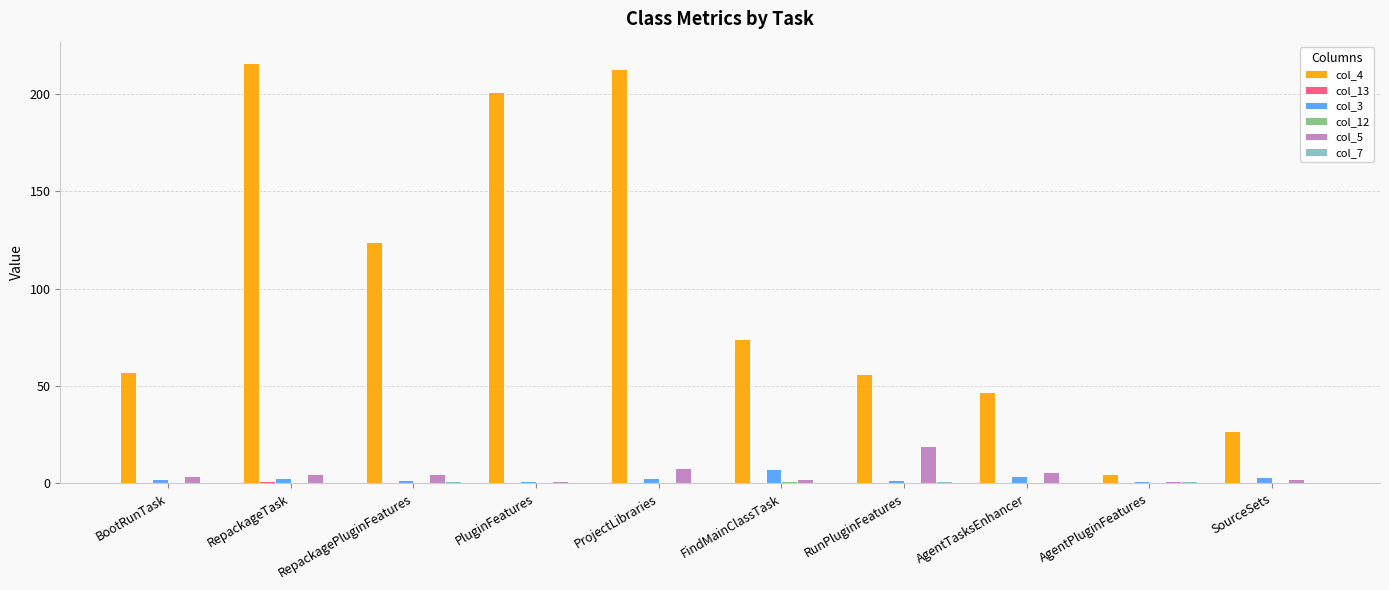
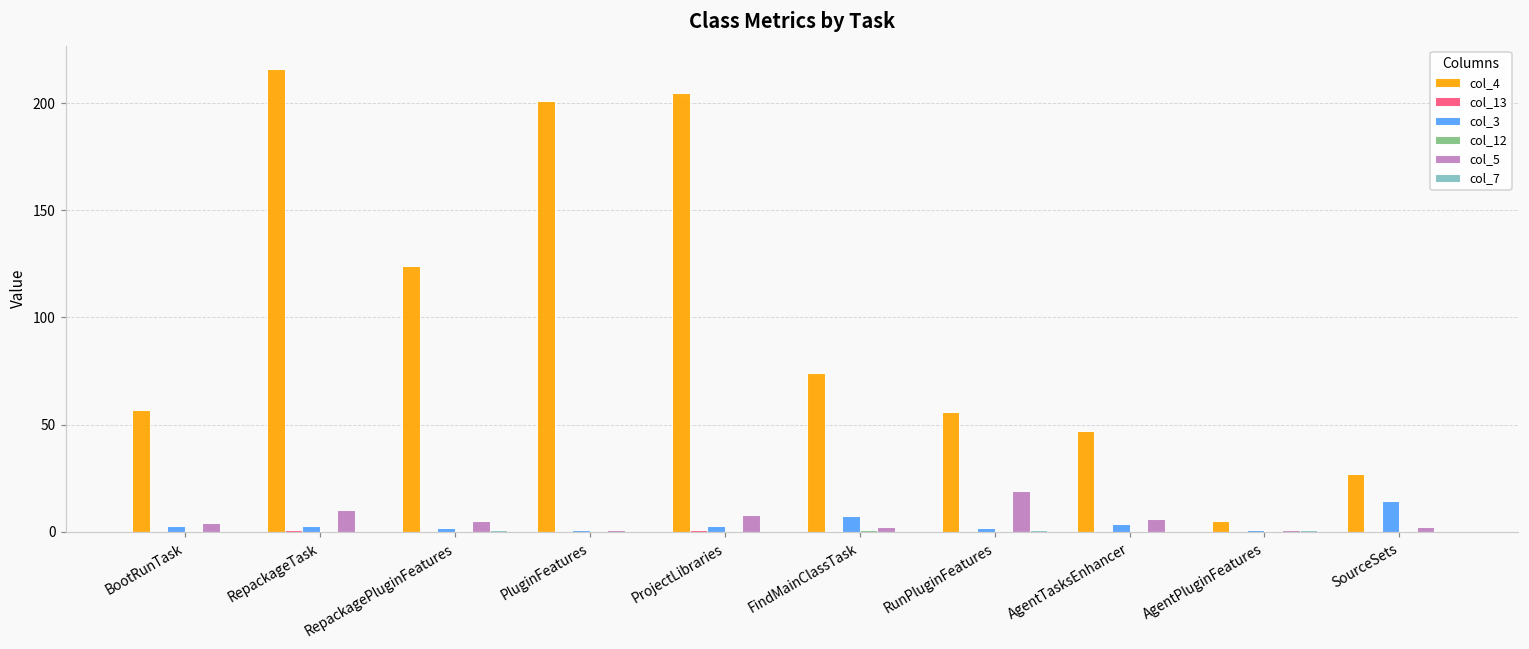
  {
    "col_4": {
      "BootRunTask": 57,
      "RepackageTask": 216,
      "RepackagePluginFeatures": 124,
      "PluginFeatures": 201,
-     "ProjectLibraries": 213,
+     "ProjectLibraries": 205,
      "FindMainClassTask": 74,
      "RunPluginFeatures": 56,
      "AgentTasksEnhancer": 47,
      "AgentPluginFeatures": 5,
      "SourceSets": 27
    },
    "col_3": {
      "BootRunTask": 3,
      "RepackageTask": 3,
      "RepackagePluginFeatures": 2,
      "ProjectLibraries": 3,
      "FindMainClassTask": 8,
      "RunPluginFeatures": 2,
      "AgentTasksEnhancer": 4,
-     "SourceSets": 4
+     "SourceSets": 14
    },
    "col_5": {
      "BootRunTask": 4,
-     "RepackageTask": 5,
+     "RepackageTask": 10,
      "RepackagePluginFeatures": 5,
      "ProjectLibraries": 8,
      "FindMainClassTask": 2,
      "RunPluginFeatures": 19,
      "AgentTasksEnhancer": 6,
      "SourceSets": 2
    },
    "col_7": {
      "BootRunTask": 0,
      "RepackageTask": 0,
      "PluginFeatures": 0,
      "ProjectLibraries": 0,
      "FindMainClassTask": 0,
      "AgentTasksEnhancer": 0,
      "SourceSets": 0
    }
  }
